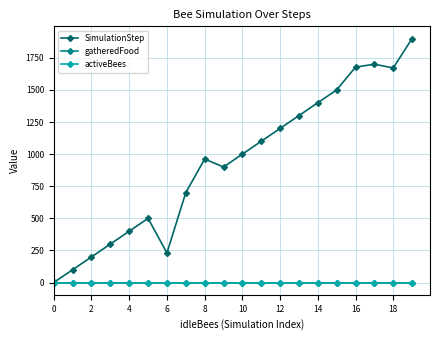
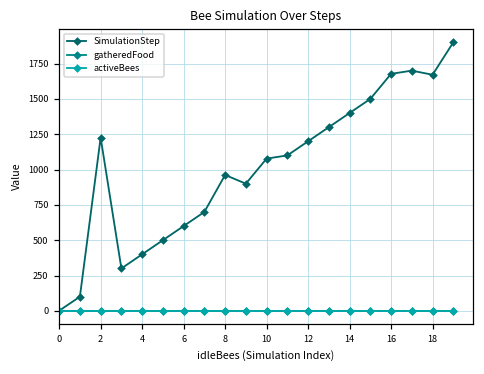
  {
    "SimulationStep": {
-     "2": 200,
+     "2": 1230,
      "4": 400,
-     "6": 230,
+     "6": 600,
      "8": 960,
-     "10": 1000,
+     "10": 1080,
      "12": 1200,
      "14": 1400,
      "16": 1680,
      "18": 1670
    },
    "activeBees": {
      "2": 0,
      "4": 0,
      "6": 0,
      "8": 0,
      "10": 0,
      "12": 0,
      "14": 0,
      "16": 0,
      "18": 0
    }
  }
